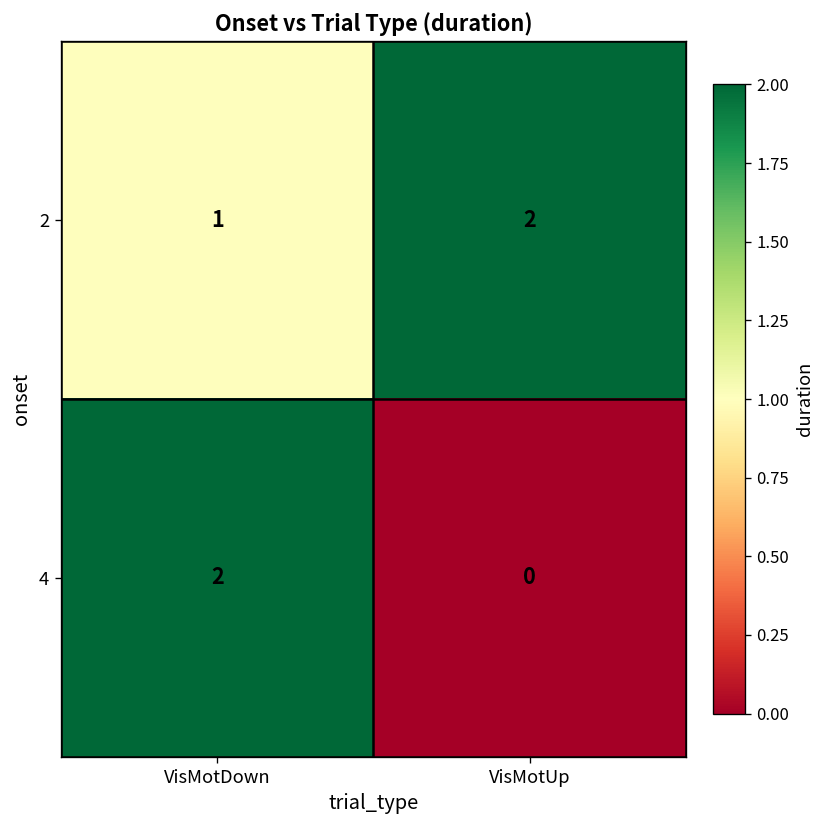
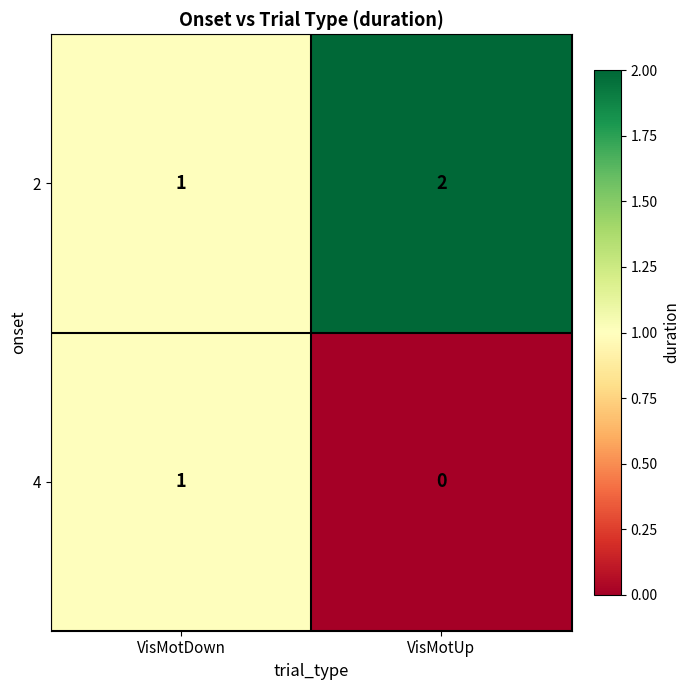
  {
    "2": {
      "VisMotDown": 1,
      "VisMotUp": 2
    },
    "4": {
-     "VisMotDown": 2,
+     "VisMotDown": 1,
      "VisMotUp": 0
    }
  }
